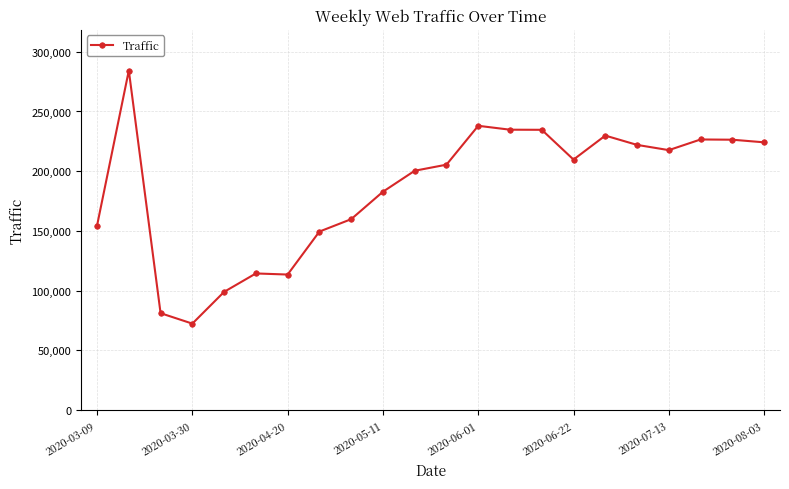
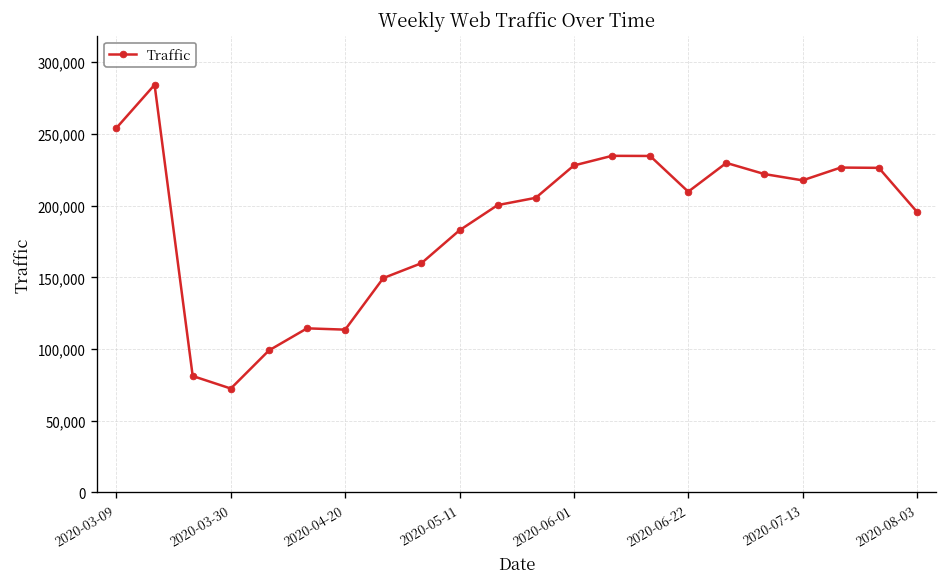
  {
-   "2020-03-09": "154,000",
+   "2020-03-09": "254,000",
    "2020-03-30": "72,000",
    "2020-04-20": "114,000",
    "2020-05-11": "183,000",
-   "2020-06-01": "238,000",
+   "2020-06-01": "228,000",
    "2020-06-22": "210,000",
    "2020-07-13": "218,000",
-   "2020-08-03": "224,000"
+   "2020-08-03": "196,000"
  }
